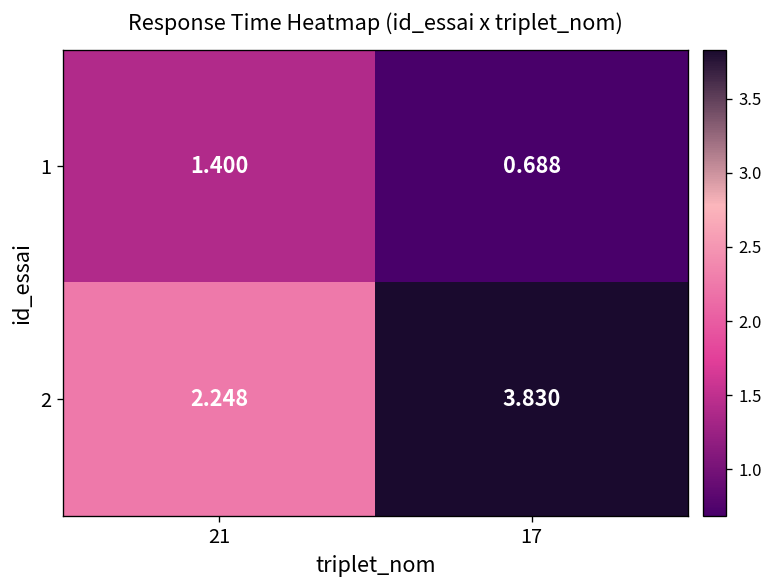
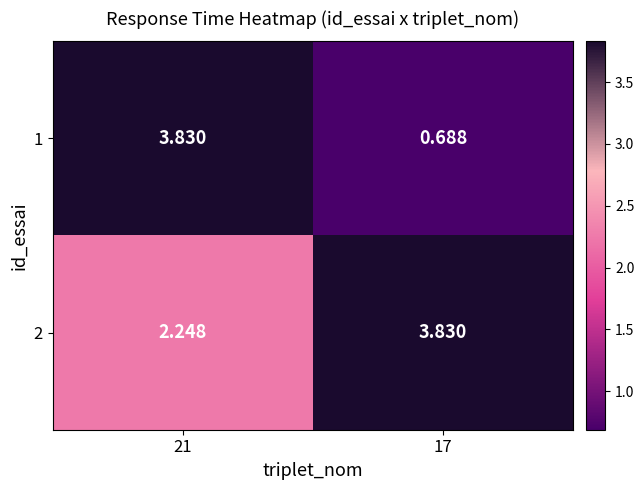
  {
    "1": {
-     "21": 1.400,
+     "21": 3.830,
      "17": 0.688
    },
    "2": {
      "21": 2.248,
      "17": 3.830
    }
  }
